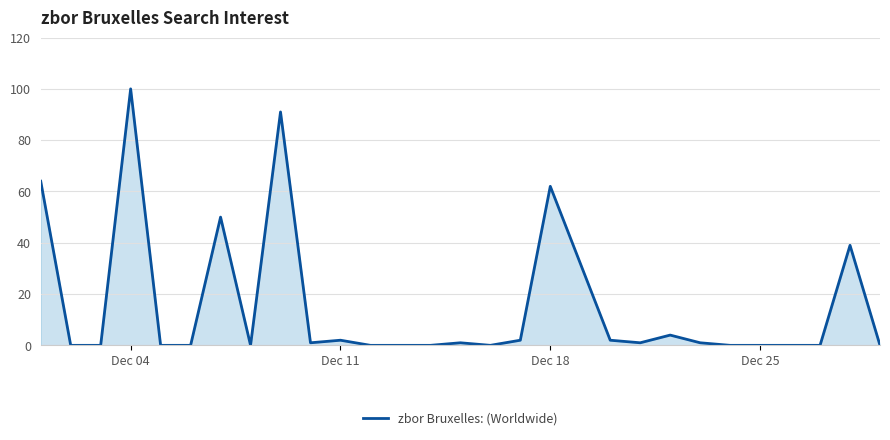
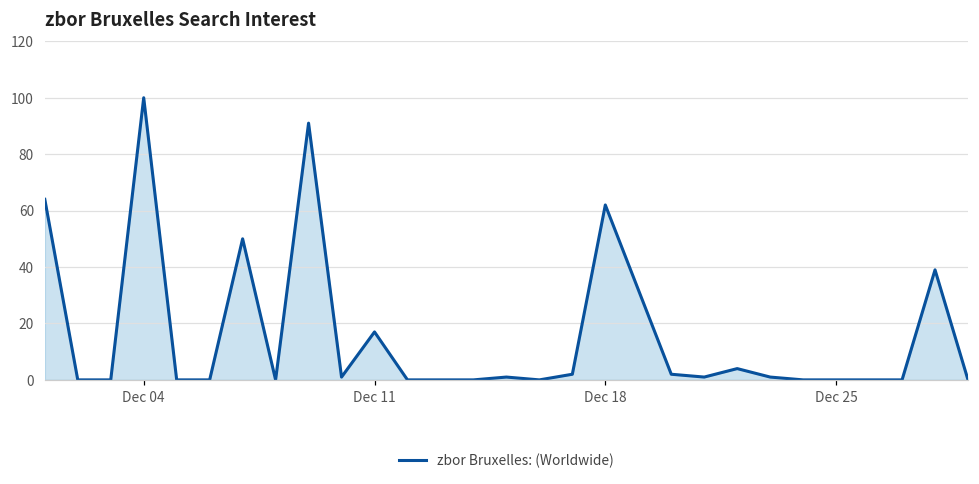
  {
    "Dec 04": 100,
-   "Dec 11": 2,
+   "Dec 11": 17,
    "Dec 18": 62,
    "Dec 25": 0
  }
